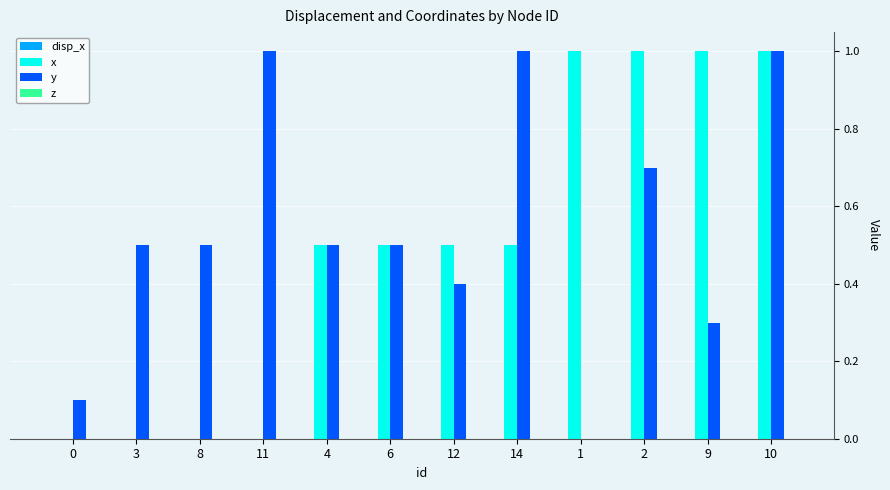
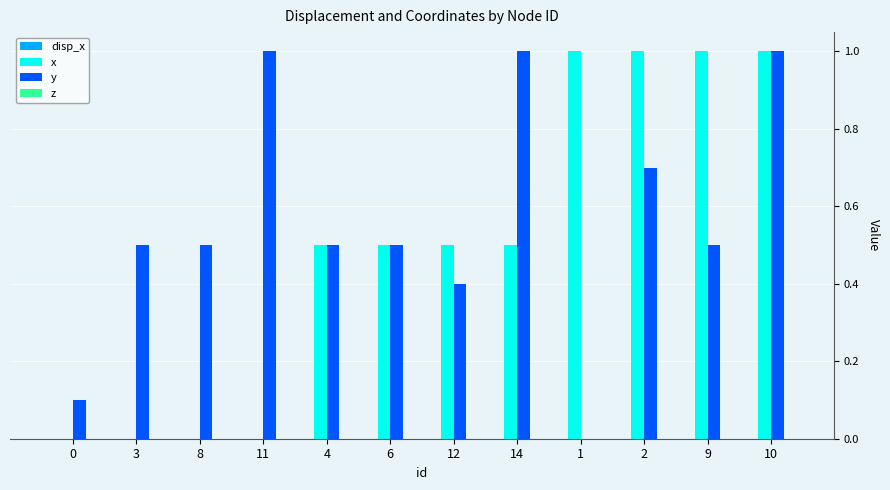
  {
    "disp_x": {
      "0": 0.0,
      "3": 0.0,
      "8": 0.0,
      "11": 0.0
    },
    "x": {
      "0": 0.0,
      "3": 0.0,
      "8": 0.0,
      "11": 0.0,
      "4": 0.5,
      "6": 0.5,
      "12": 0.5,
      "14": 0.5,
      "1": 1.0,
      "2": 1.0,
      "9": 1.0,
      "10": 1.0
    },
    "y": {
      "0": 0.1,
      "3": 0.5,
      "8": 0.5,
      "11": 1.0,
      "4": 0.5,
      "6": 0.5,
      "12": 0.4,
      "14": 1.0,
      "1": 0.0,
      "2": 0.7,
-     "9": 0.3,
+     "9": 0.5,
      "10": 1.0
    },
    "z": {
      "0": 0.0,
      "3": 0.0,
      "8": 0.0,
      "11": 0.0,
      "4": 0.0,
      "6": 0.0,
      "12": 0.0,
      "14": 0.0,
      "1": 0.0,
      "2": 0.0,
      "9": 0.0,
      "10": 0.0
    }
  }
